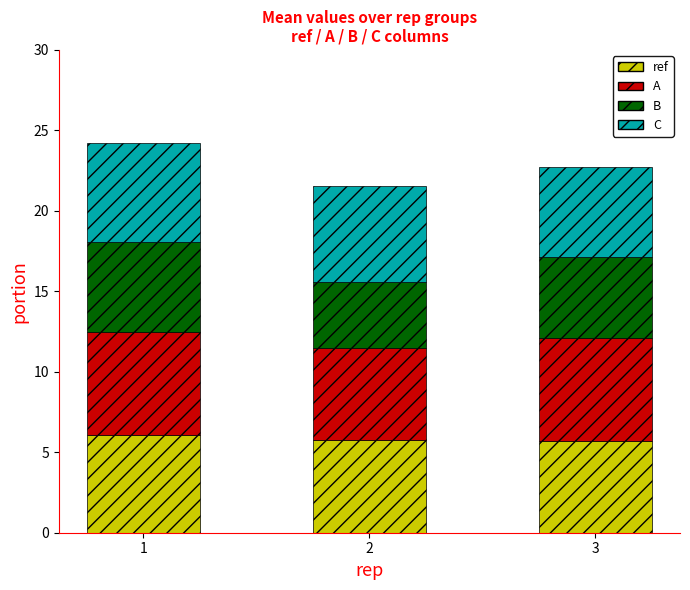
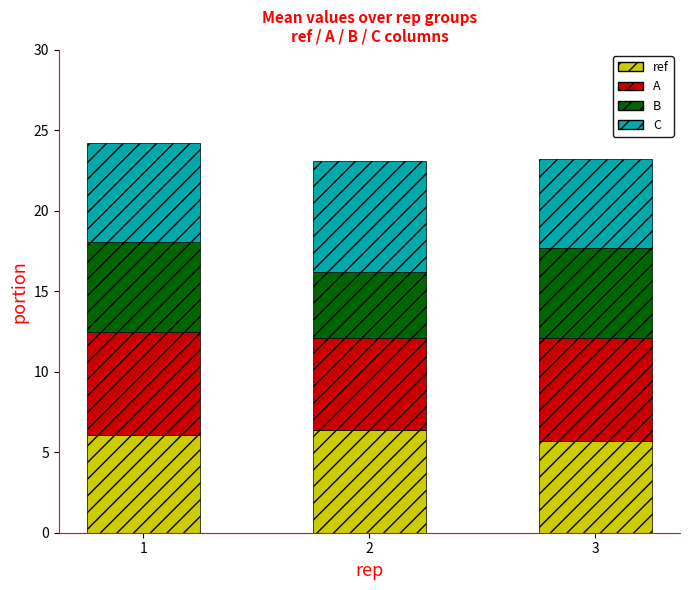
  {
    "ref": {
      "1": 6.1,
-     "2": 5.8,
+     "2": 6.4,
      "3": 5.7
    },
    "A": {
      "1": 6.4,
      "2": 5.7,
      "3": 6.4
    },
    "B": {
      "1": 5.6,
      "2": 4.1,
-     "3": 5.1
+     "3": 5.6
    },
    "C": {
      "1": 6.1,
-     "2": 6.0,
+     "2": 6.9,
      "3": 5.6
    }
  }
